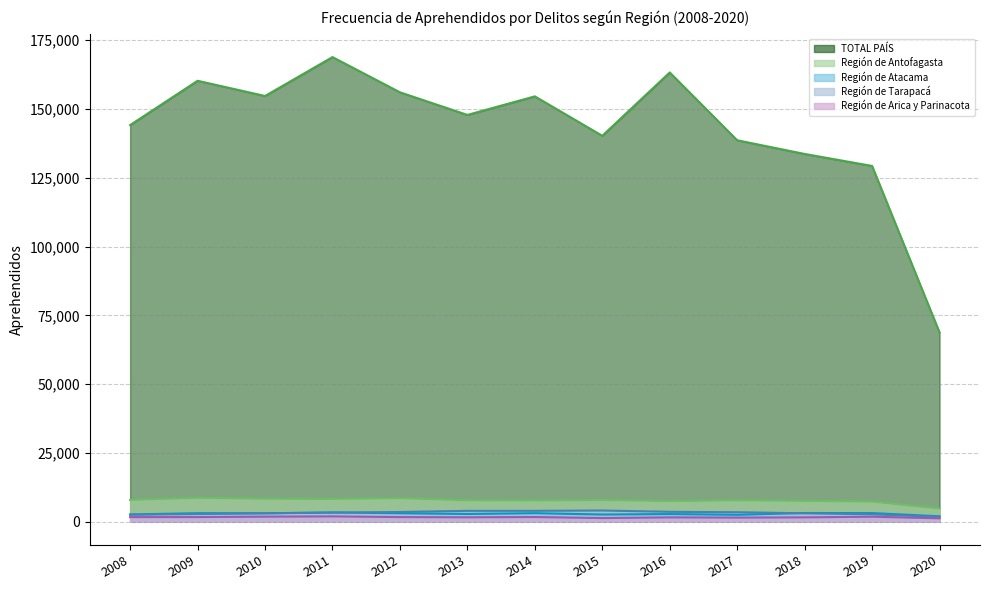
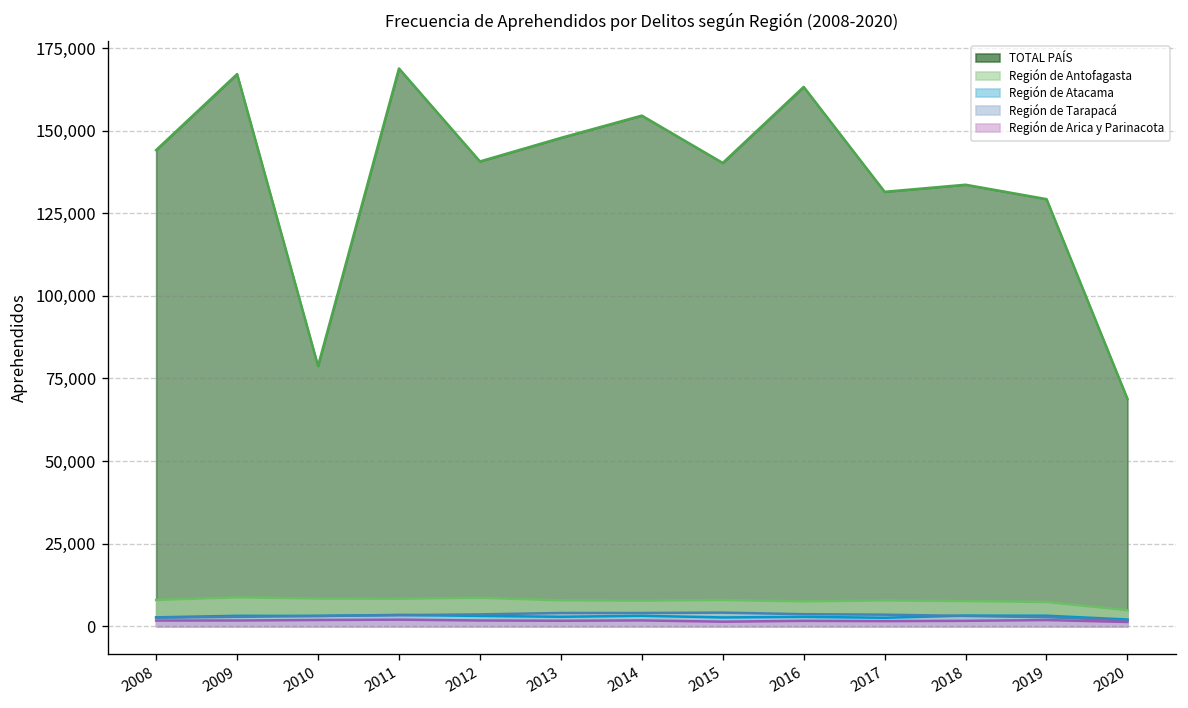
  {
    "TOTAL PAÍS": {
      "2008": "144,000",
-     "2009": "160,000",
-     "2010": "155,000",
+     "2009": "167,000",
+     "2010": "79,000",
      "2011": "169,000",
-     "2012": "156,000",
+     "2012": "141,000",
      "2013": "148,000",
      "2014": "155,000",
      "2015": "140,000",
      "2016": "163,000",
-     "2017": "139,000",
+     "2017": "132,000",
      "2018": "134,000",
      "2019": "129,000",
      "2020": "69,000"
    }
  }
